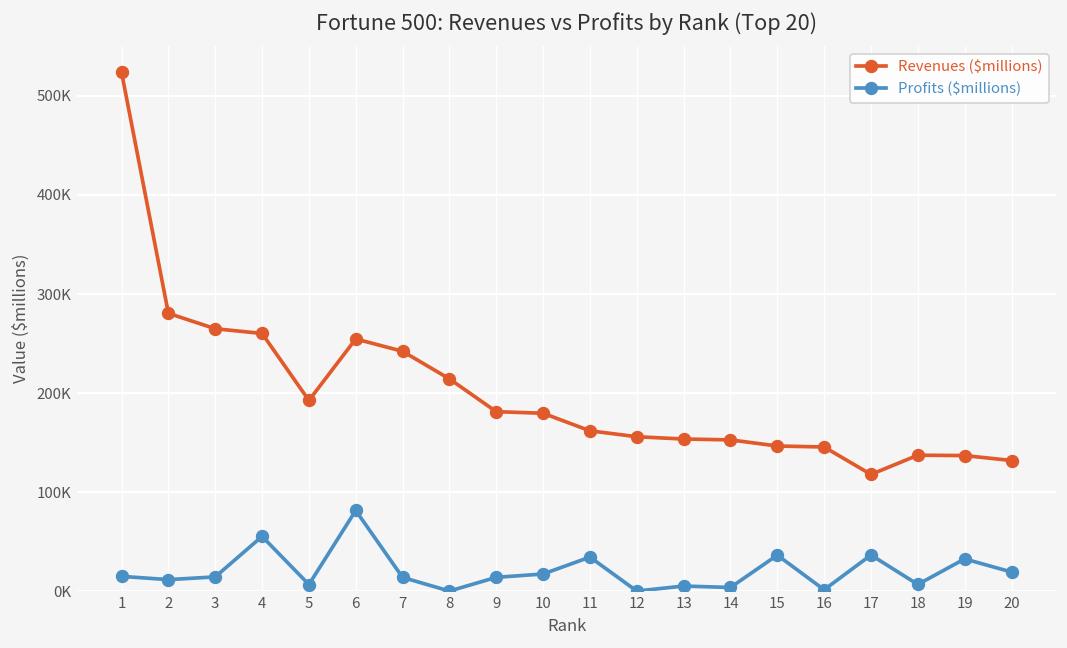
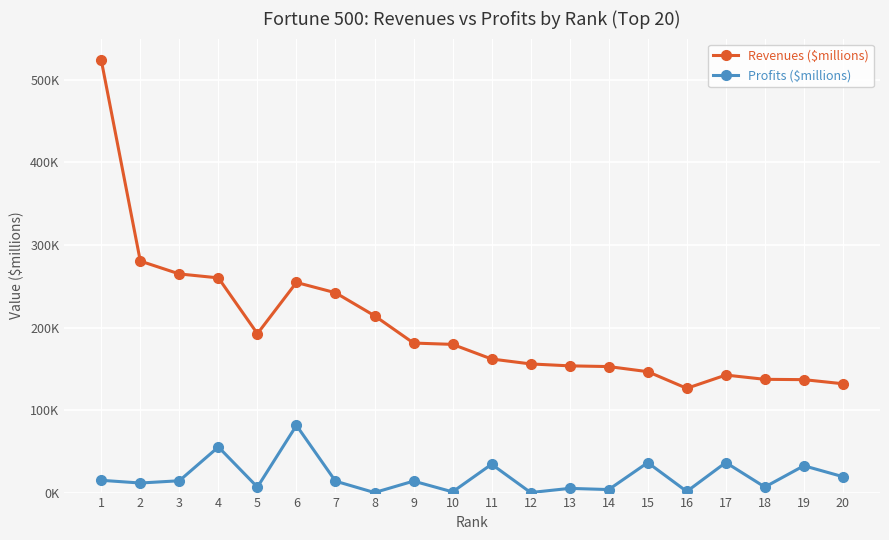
  {
    "Revenues ($millions)": {
      "1": 520000,
      "2": 280000,
      "3": 260000,
      "4": 260000,
      "5": 190000,
      "6": 250000,
      "7": 240000,
      "8": 210000,
      "9": 180000,
      "10": 180000,
      "11": 160000,
      "12": 160000,
      "13": 150000,
      "14": 150000,
      "15": 150000,
-     "16": 150000,
-     "17": 120000,
+     "16": 130000,
+     "17": 140000,
      "18": 140000,
      "19": 140000,
      "20": 130000
    },
    "Profits ($millions)": {
      "1": 10000,
      "2": 10000,
      "3": 10000,
      "4": 60000,
      "5": 10000,
      "6": 80000,
      "7": 10000,
      "8": 0,
      "9": 10000,
-     "10": 20000,
+     "10": 0,
      "11": 30000,
      "12": 0,
      "13": 10000,
      "14": 0,
      "15": 40000,
      "16": 0,
      "17": 40000,
      "18": 10000,
      "19": 30000,
      "20": 20000
    }
  }
